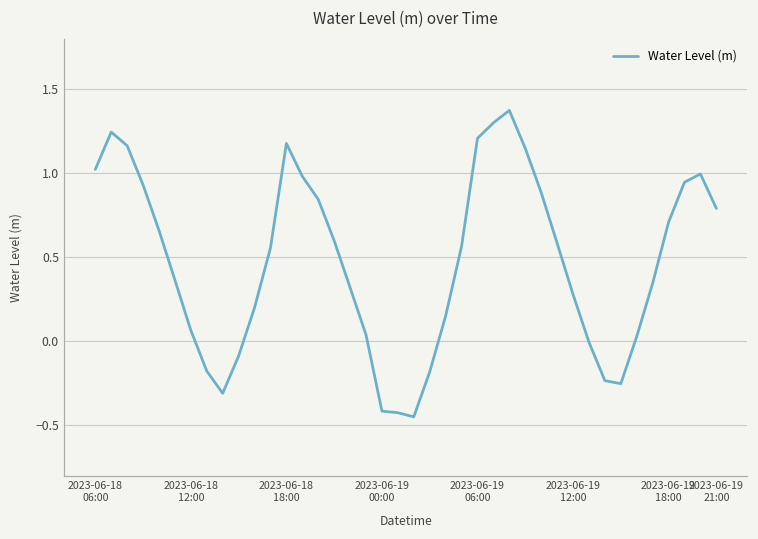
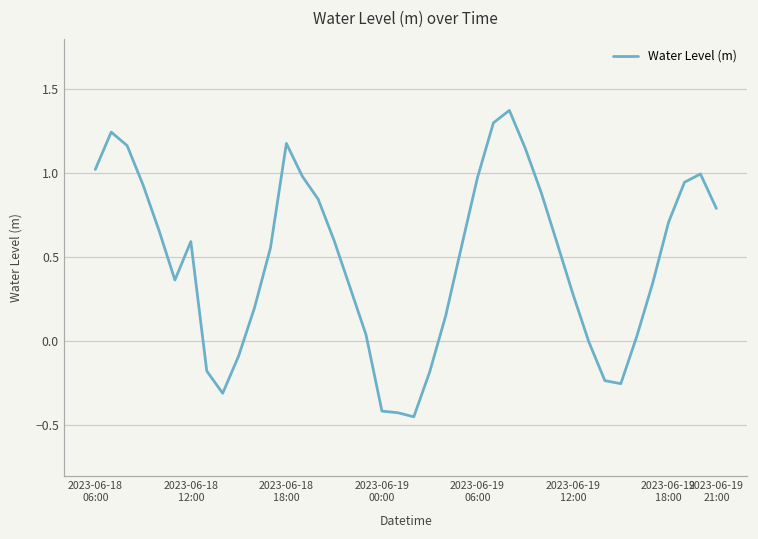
  {
    "2023-06-18 06:00": 1.02,
-   "2023-06-18 12:00": 0.07,
+   "2023-06-18 12:00": 0.59,
    "2023-06-18 18:00": 1.18,
    "2023-06-19 00:00": -0.42,
-   "2023-06-19 06:00": 1.21,
+   "2023-06-19 06:00": 0.97,
    "2023-06-19 12:00": 0.28,
    "2023-06-19 18:00": 0.71,
    "2023-06-19 21:00": 0.79
  }
